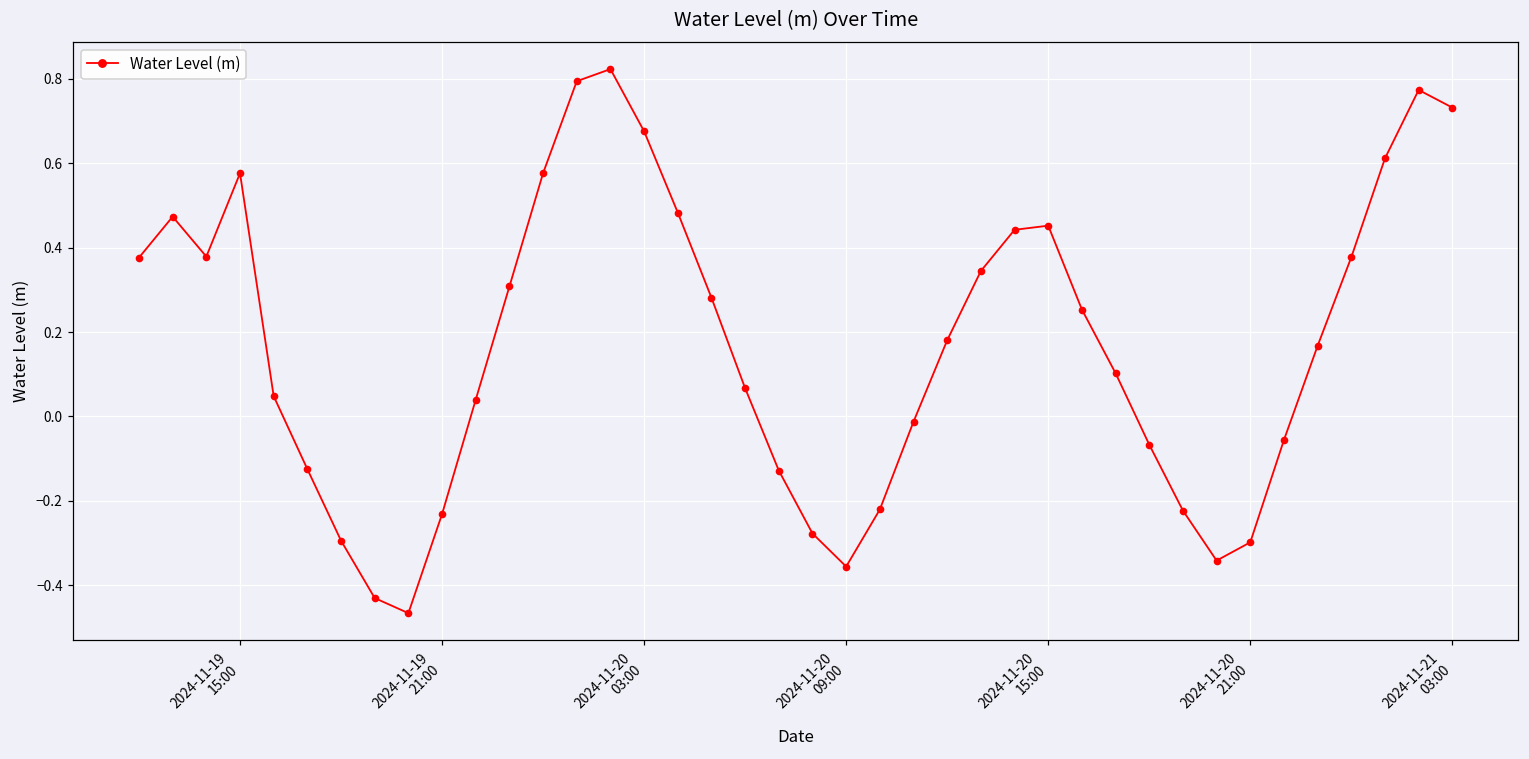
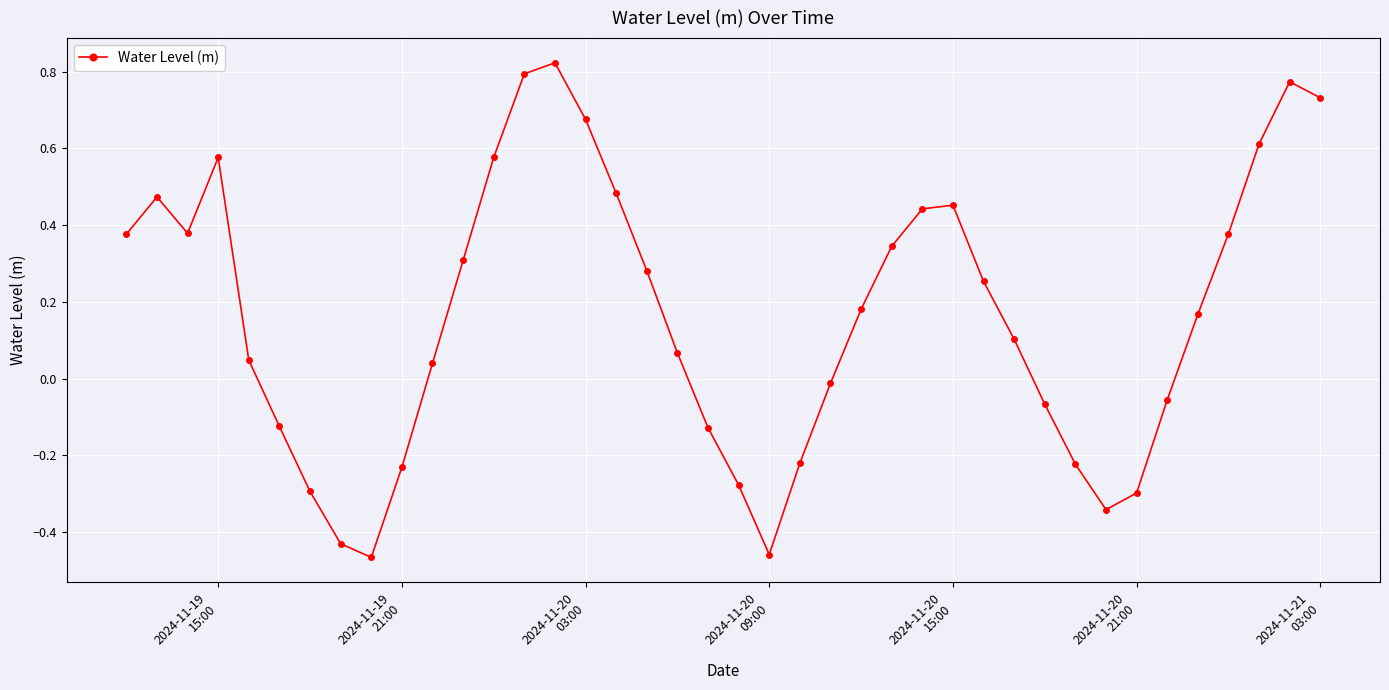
  {
    "2024-11-19 15:00": 0.58,
    "2024-11-19 21:00": -0.23,
    "2024-11-20 03:00": 0.68,
-   "2024-11-20 09:00": -0.36,
+   "2024-11-20 09:00": -0.46,
    "2024-11-20 15:00": 0.45,
    "2024-11-20 21:00": -0.30,
    "2024-11-21 03:00": 0.73
  }
